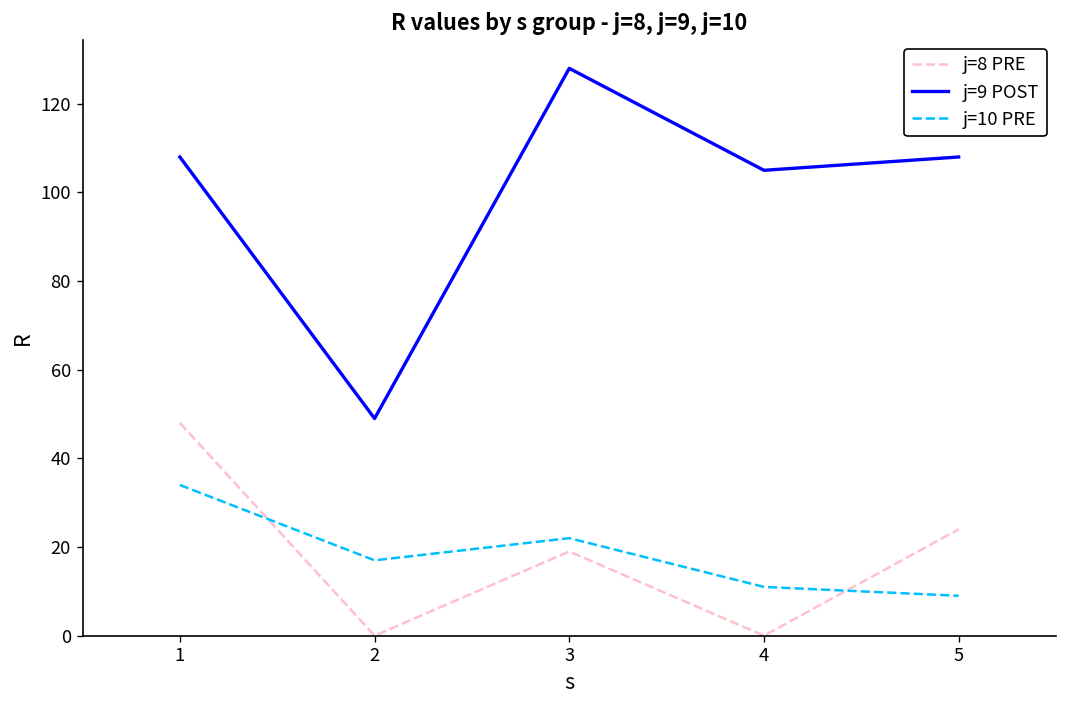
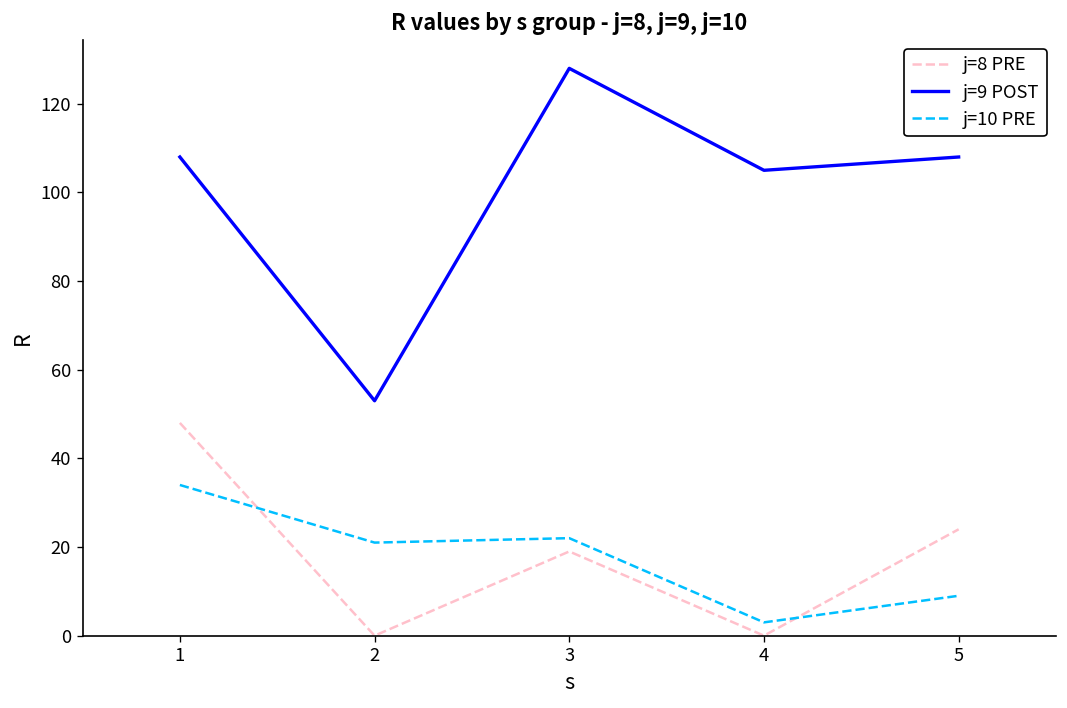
  {
    "j=8 PRE": {
      "1": 48,
      "2": 0,
      "3": 19,
      "4": 0,
      "5": 24
    },
    "j=9 POST": {
      "1": 108,
-     "2": 49,
+     "2": 53,
      "3": 128,
      "4": 105,
      "5": 108
    },
    "j=10 PRE": {
      "1": 34,
-     "2": 17,
+     "2": 21,
      "3": 22,
-     "4": 11,
+     "4": 3,
      "5": 9
    }
  }
